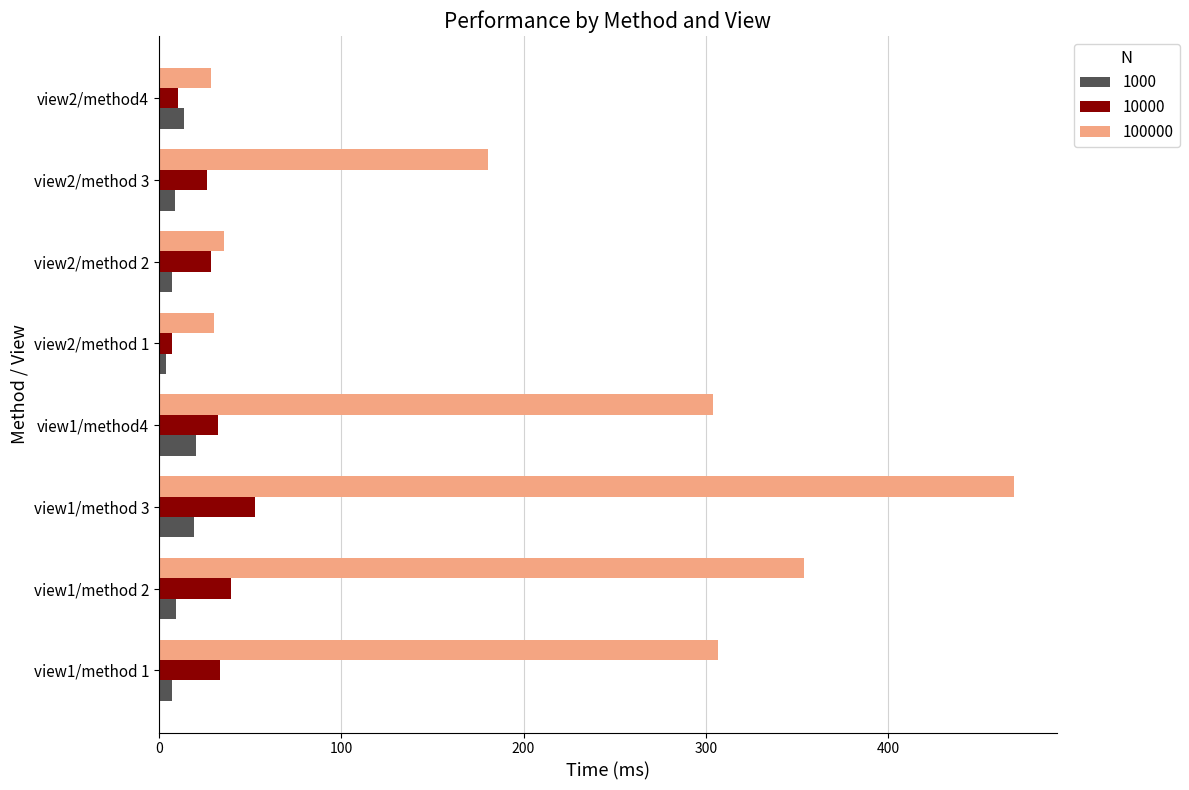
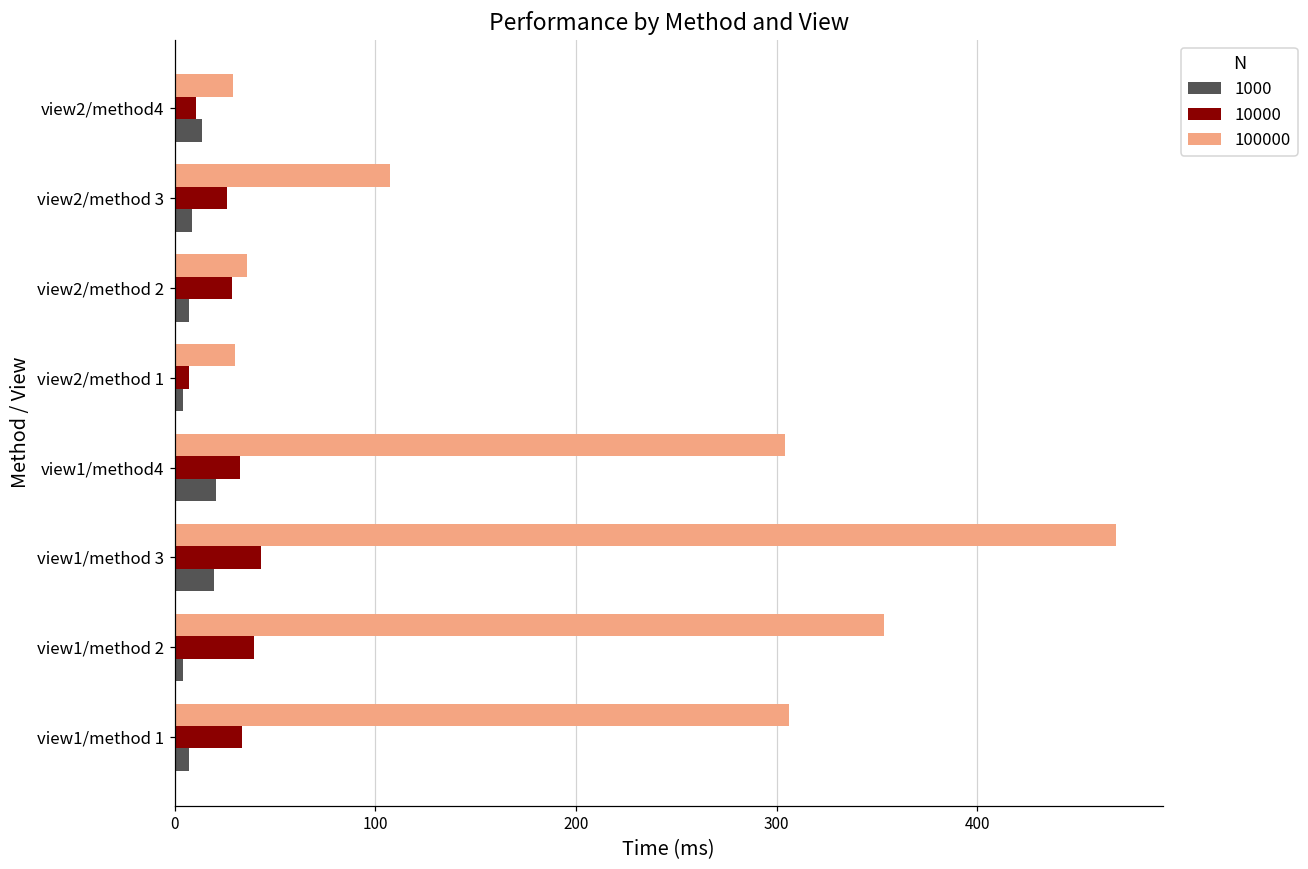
  {
    "1000": {
      "view2/method4": 14,
      "view2/method 3": 9,
      "view2/method 2": 7,
      "view2/method 1": 4,
      "view1/method4": 20,
      "view1/method 3": 19,
-     "view1/method 2": 9,
+     "view1/method 2": 4,
      "view1/method 1": 7
    },
    "10000": {
      "view2/method4": 11,
      "view2/method 3": 26,
      "view2/method 2": 29,
      "view2/method 1": 7,
      "view1/method4": 32,
-     "view1/method 3": 53,
+     "view1/method 3": 43,
      "view1/method 2": 40,
      "view1/method 1": 33
    },
    "100000": {
      "view2/method4": 29,
-     "view2/method 3": 181,
+     "view2/method 3": 107,
      "view2/method 2": 36,
      "view2/method 1": 30,
      "view1/method4": 304,
      "view1/method 3": 469,
      "view1/method 2": 354,
      "view1/method 1": 306
    }
  }
